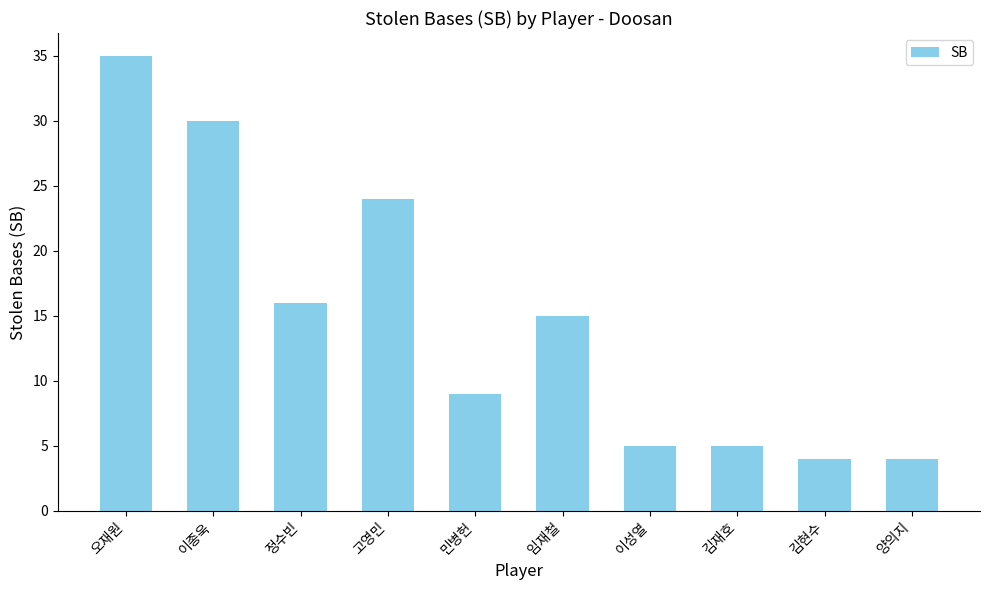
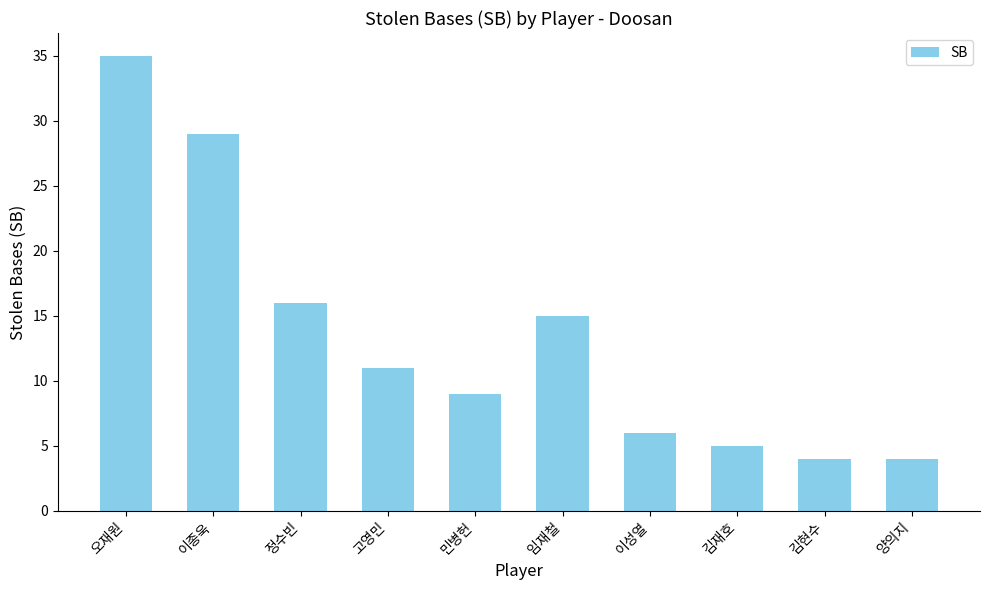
  {
    "오재원": 35,
-   "이종욱": 30,
+   "이종욱": 29,
    "정수빈": 16,
-   "고영민": 24,
+   "고영민": 11,
    "민병헌": 9,
    "임재철": 15,
-   "이성열": 5,
+   "이성열": 6,
    "김재호": 5,
    "김현수": 4,
    "양의지": 4
  }
